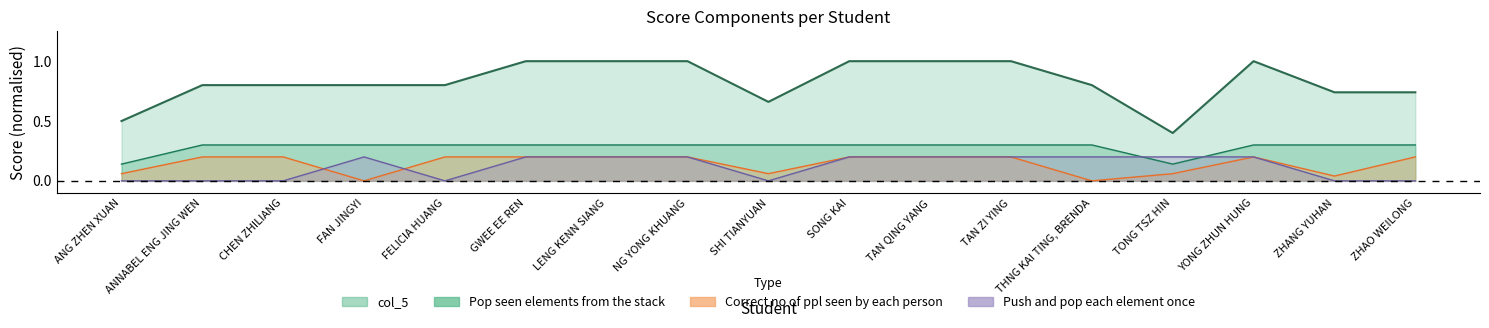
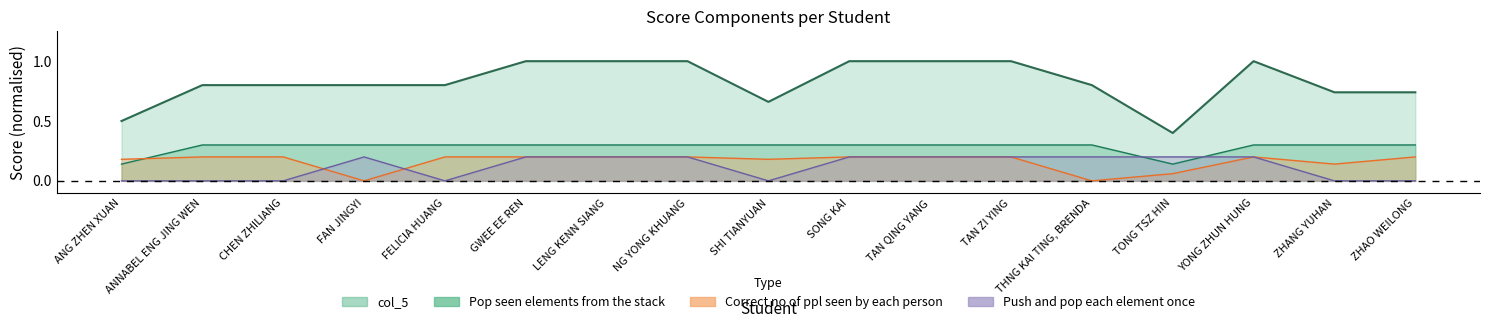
  {
    "Correct no of ppl seen by each person": {
-     "ANG ZHEN XUAN": 0.06,
+     "ANG ZHEN XUAN": 0.18,
      "ANNABEL ENG JING WEN": 0.20,
      "CHEN ZHILIANG": 0.20,
      "FAN JINGYI": 0.00,
      "FELICIA HUANG": 0.20,
-     "SHI TIANYUAN": 0.06,
+     "SHI TIANYUAN": 0.18,
      "THNG KAI TING, BRENDA": 0.00,
      "TONG TSZ HIN": 0.06,
-     "ZHANG YUHAN": 0.04,
+     "ZHANG YUHAN": 0.14,
      "ZHAO WEILONG": 0.20
    }
  }
